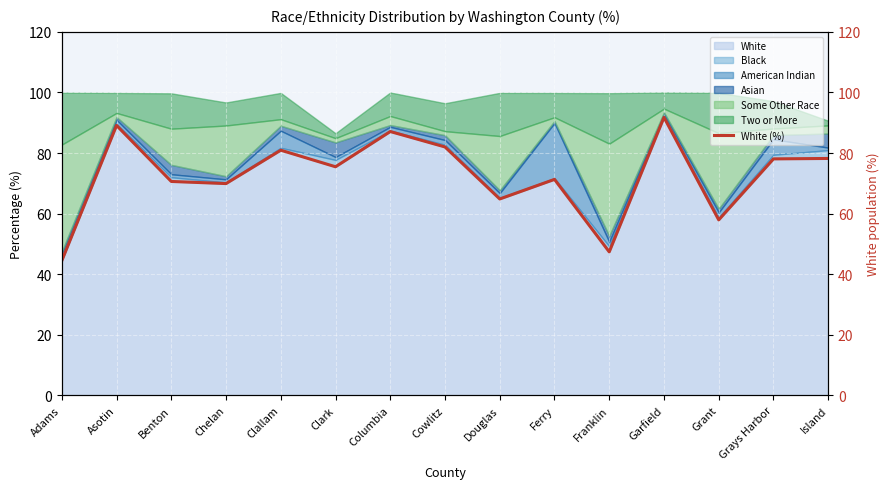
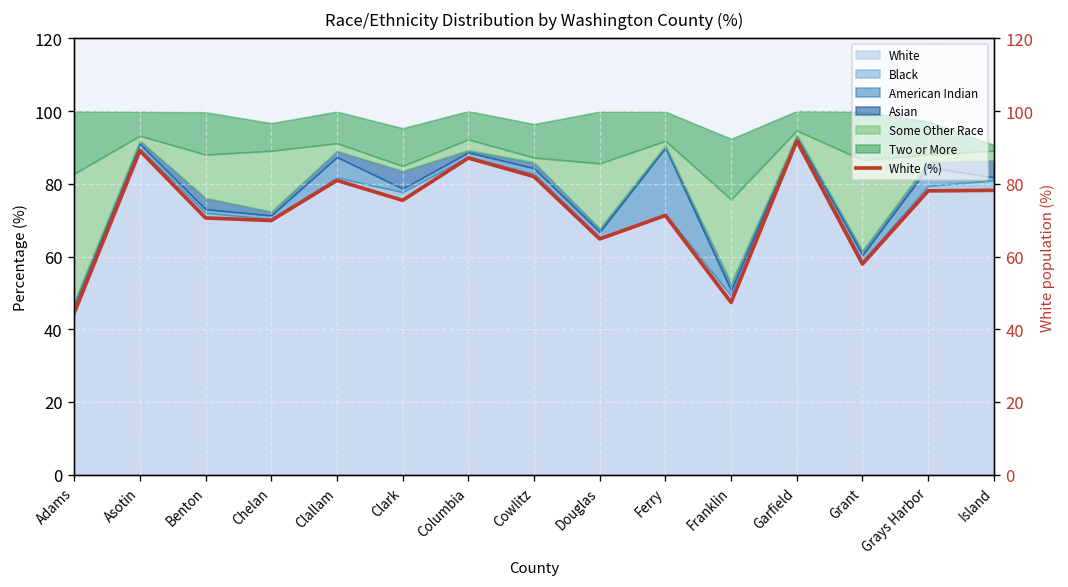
  {
    "White (%)": {
      "Adams": 44,
      "Asotin": 89,
      "Benton": 71,
      "Chelan": 70,
      "Clallam": 81,
      "Clark": 75,
      "Columbia": 87,
      "Cowlitz": 82,
      "Douglas": 65,
      "Ferry": 71,
      "Franklin": 47,
      "Garfield": 92,
      "Grant": 58,
      "Grays Harbor": 78,
      "Island": 78
    },
    "Black": {
      "Benton": 1,
      "Clark": 2,
      "Franklin": 2,
      "Grays Harbor": 1
    },
    "Some Other Race": {
      "Adams": 35,
      "Asotin": 1,
      "Benton": 12,
      "Chelan": 17,
      "Clallam": 2,
      "Clark": 1,
      "Columbia": 3,
      "Cowlitz": 1,
      "Douglas": 18,
      "Ferry": 1,
-     "Franklin": 30,
+     "Franklin": 23,
      "Garfield": 1,
      "Island": 3
    },
    "Two or More": {
      "Adams": 17,
      "Asotin": 7,
      "Benton": 12,
      "Chelan": 8,
      "Clallam": 9,
-     "Clark": 2,
+     "Clark": 10,
      "Columbia": 8,
      "Cowlitz": 9,
      "Douglas": 14,
      "Ferry": 8,
      "Franklin": 17,
      "Garfield": 5,
      "Island": 2
    }
  }
